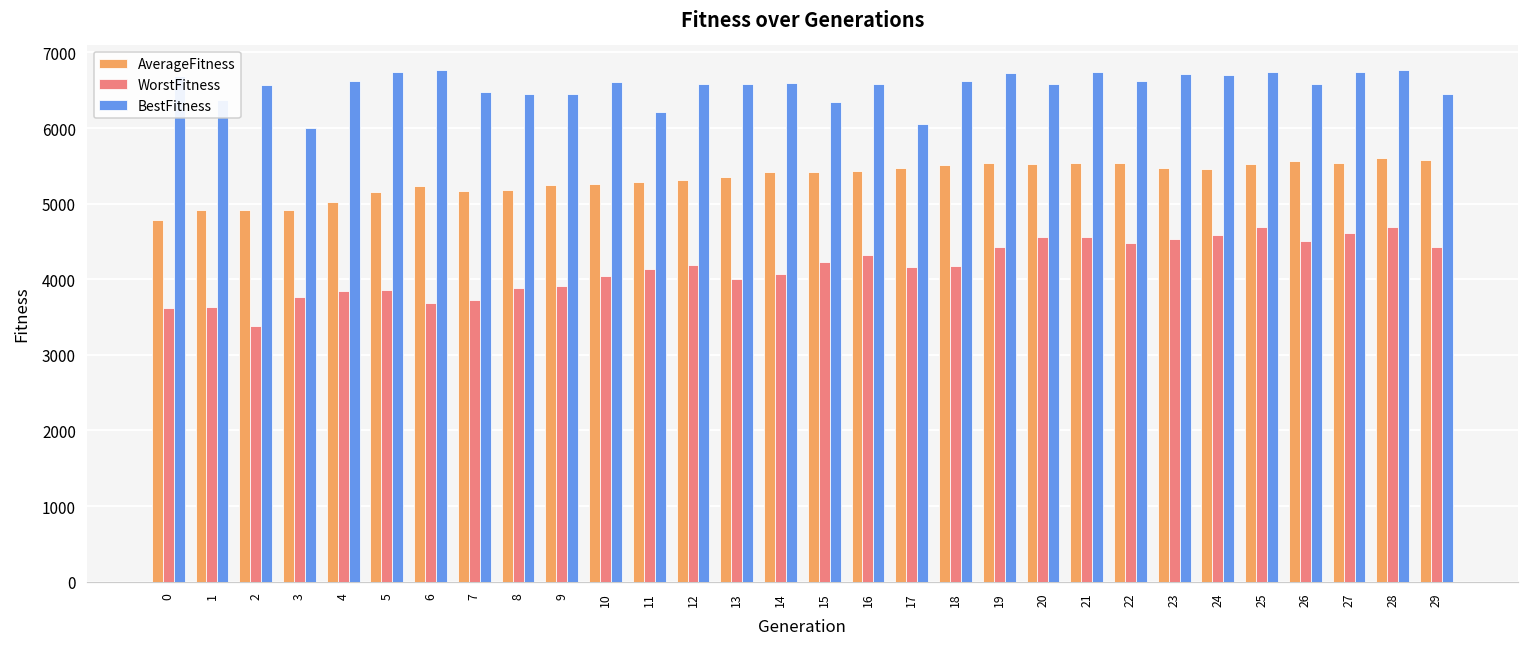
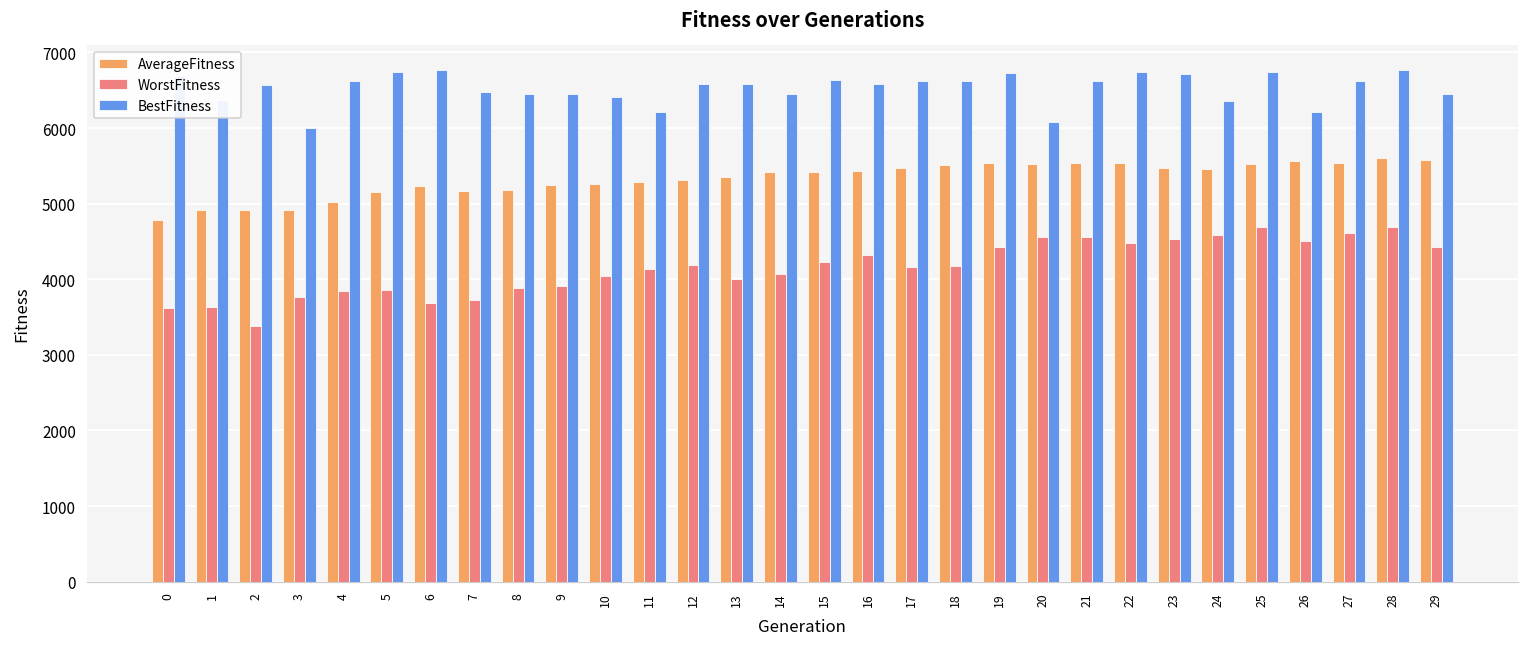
  {
    "BestFitness": {
      "2": 6600,
      "3": 6000,
      "4": 6600,
      "5": 6700,
      "6": 6800,
      "7": 6500,
      "8": 6400,
      "9": 6400,
-     "10": 6600,
+     "10": 6400,
      "11": 6200,
      "12": 6600,
      "13": 6600,
-     "14": 6600,
-     "15": 6300,
+     "14": 6400,
+     "15": 6600,
      "16": 6600,
-     "17": 6100,
+     "17": 6600,
      "18": 6600,
      "19": 6700,
-     "20": 6600,
-     "21": 6700,
-     "22": 6600,
+     "20": 6100,
+     "21": 6600,
+     "22": 6700,
      "23": 6700,
-     "24": 6700,
+     "24": 6400,
      "25": 6700,
-     "26": 6600,
-     "27": 6700,
+     "26": 6200,
+     "27": 6600,
      "28": 6800,
      "29": 6500
    }
  }
